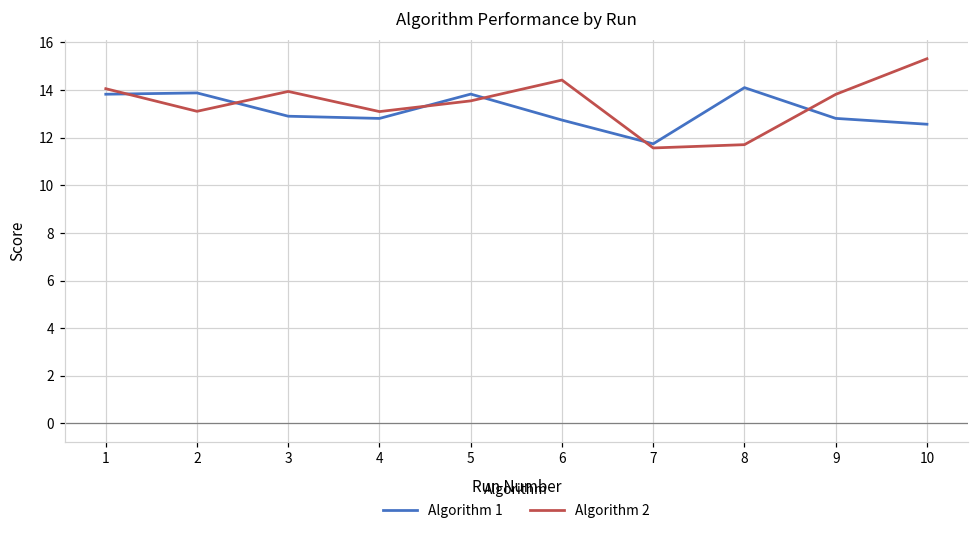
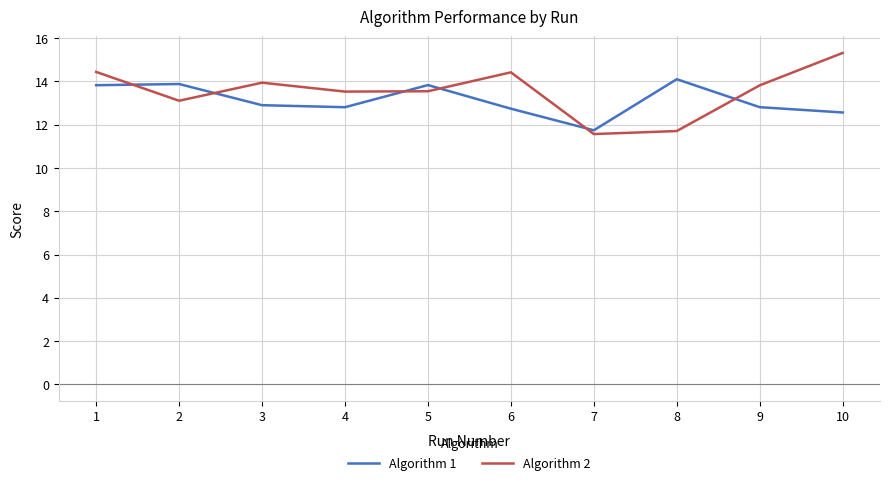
  {
    "Algorithm 1": {
      "1": 13.8,
      "2": 13.9,
      "3": 12.9,
      "4": 12.8,
      "5": 13.8,
      "6": 12.7,
      "7": 11.7,
      "8": 14.1,
      "9": 12.8,
      "10": 12.6
    },
    "Algorithm 2": {
-     "1": 14.1,
+     "1": 14.4,
      "2": 13.1,
      "3": 13.9,
-     "4": 13.1,
+     "4": 13.5,
      "5": 13.5,
      "6": 14.4,
      "7": 11.6,
      "8": 11.7,
      "9": 13.8,
      "10": 15.3
    }
  }
